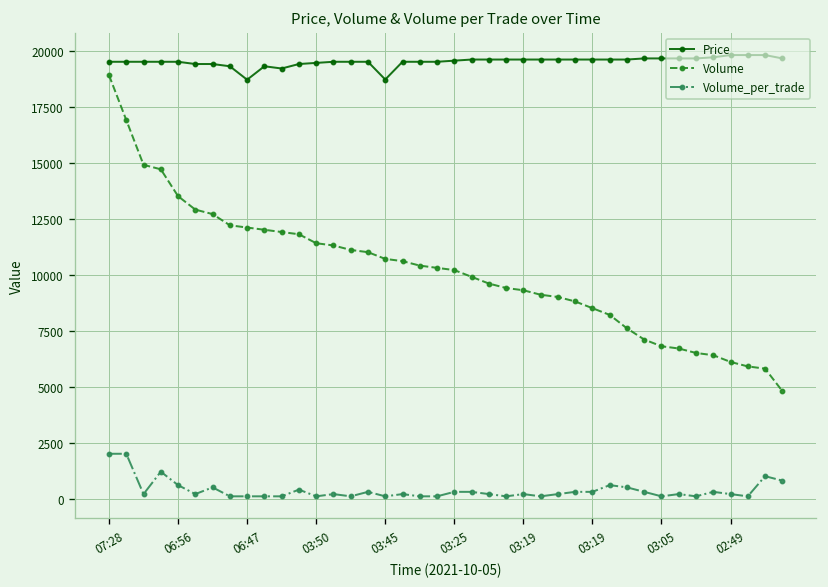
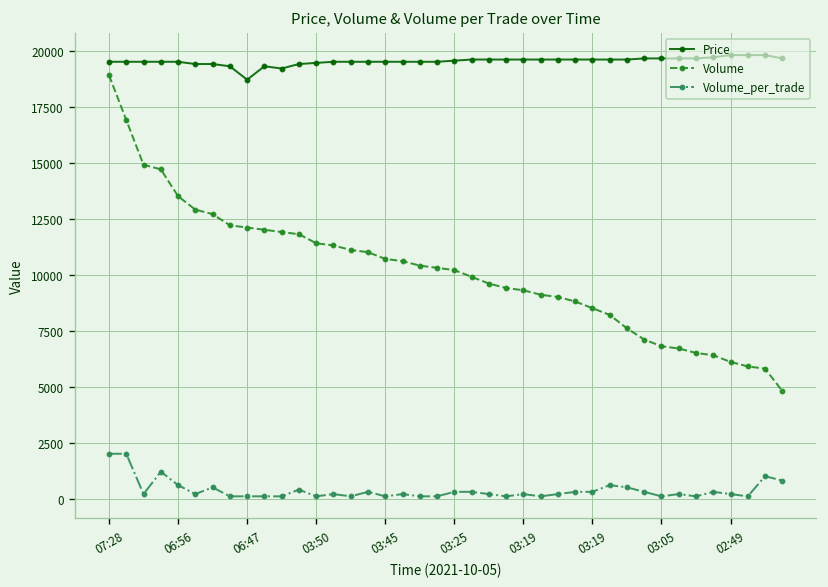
  {
    "Price": {
      "06:56": 19500,
      "06:47": 18700,
-     "03:45": 18700,
+     "03:45": 19500,
      "03:25": 19600
    }
  }
